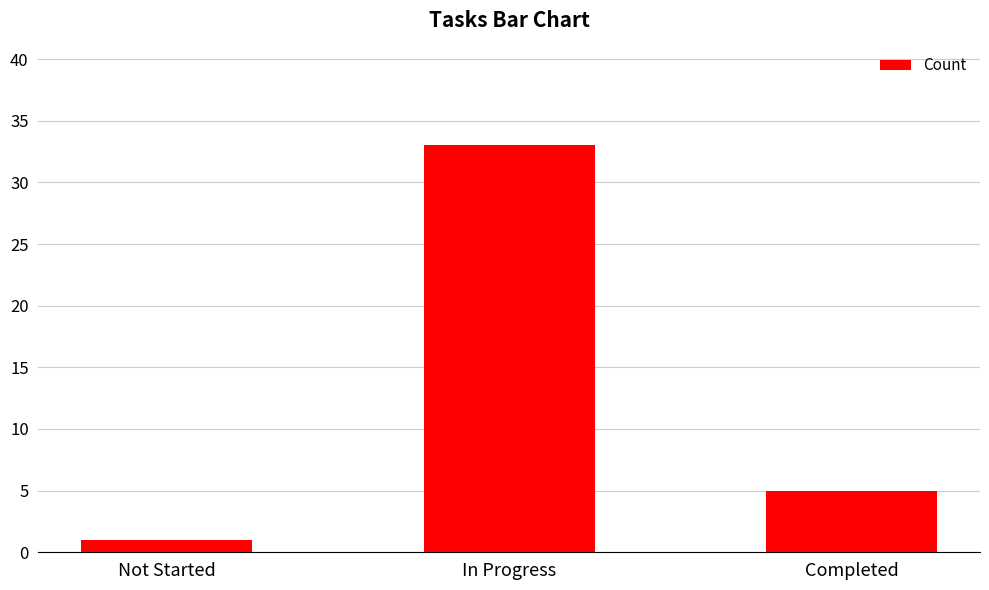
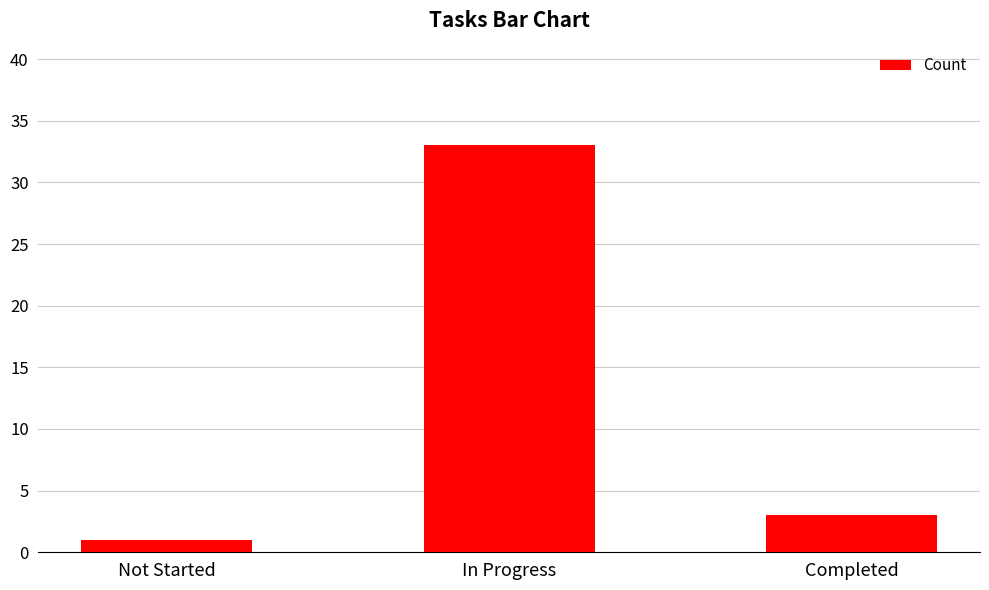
  {
    "Not Started": 1,
    "In Progress": 33,
-   "Completed": 5
+   "Completed": 3
  }
